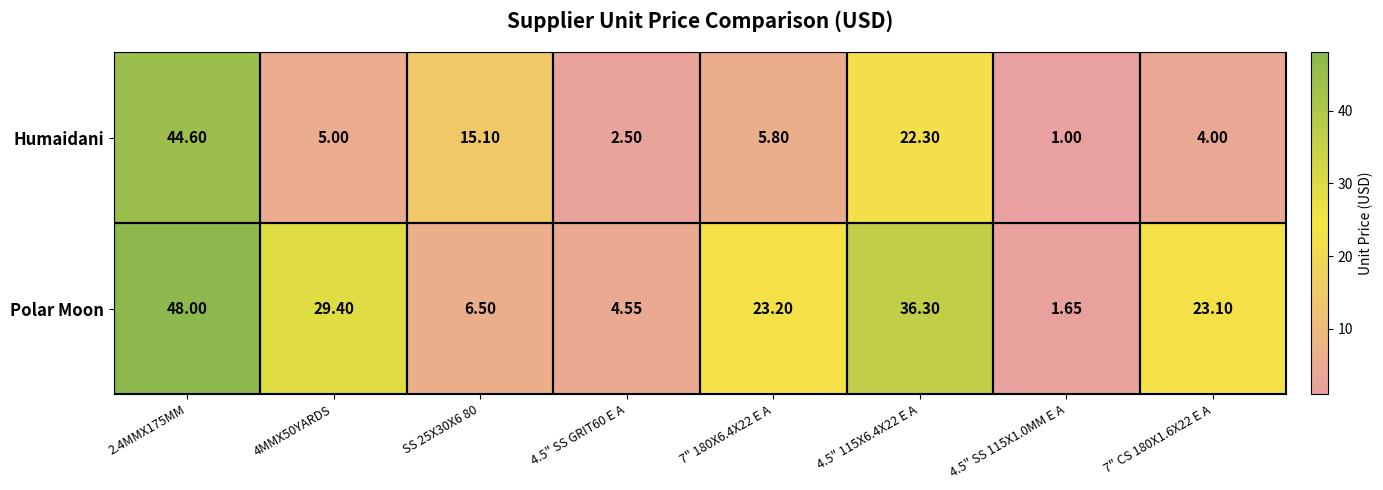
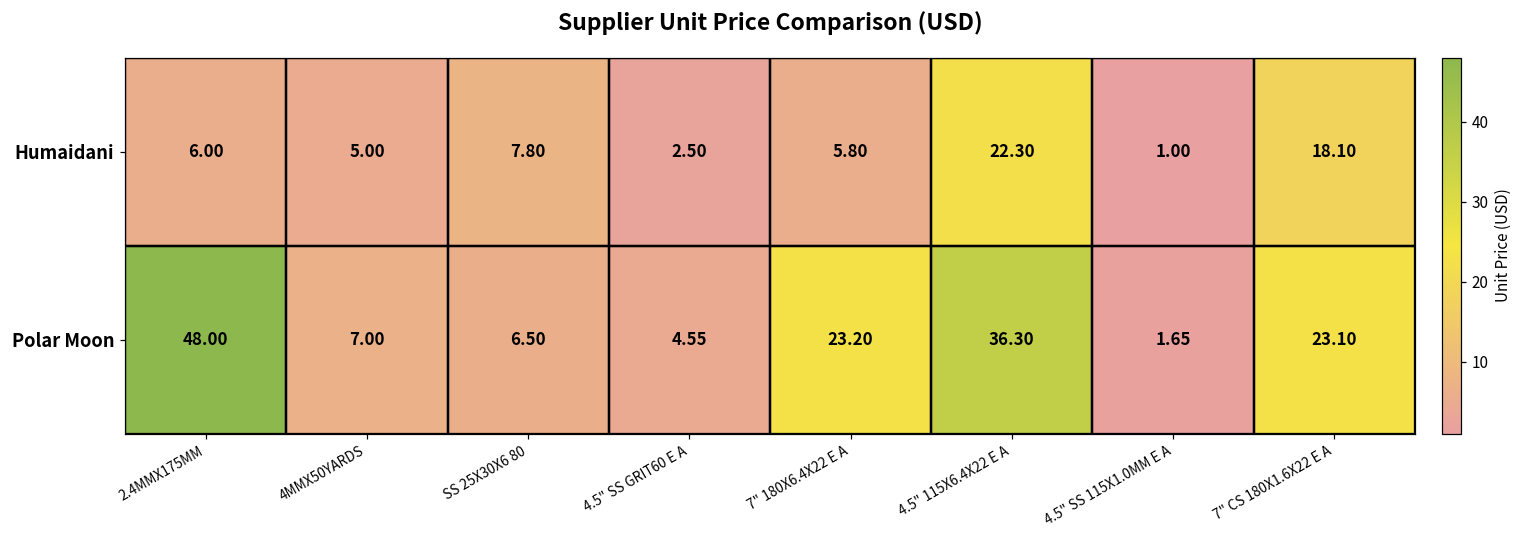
  {
    "Humaidani": {
-     "2.4MMX175MM": 44.60,
+     "2.4MMX175MM": 6.00,
      "4MMX50YARDS": 5.00,
-     "SS 25X30X6 80": 15.10,
+     "SS 25X30X6 80": 7.80,
      "4.5\" SS GRIT60 E A": 2.50,
      "7\" 180X6.4X22 E A": 5.80,
      "4.5\" 115X6.4X22 E A": 22.30,
      "4.5\" SS 115X1.0MM E A": 1.00,
-     "7\" CS 180X1.6X22 E A": 4.00
+     "7\" CS 180X1.6X22 E A": 18.10
    },
    "Polar Moon": {
      "2.4MMX175MM": 48.00,
-     "4MMX50YARDS": 29.40,
+     "4MMX50YARDS": 7.00,
      "SS 25X30X6 80": 6.50,
      "4.5\" SS GRIT60 E A": 4.55,
      "7\" 180X6.4X22 E A": 23.20,
      "4.5\" 115X6.4X22 E A": 36.30,
      "4.5\" SS 115X1.0MM E A": 1.65,
      "7\" CS 180X1.6X22 E A": 23.10
    }
  }
